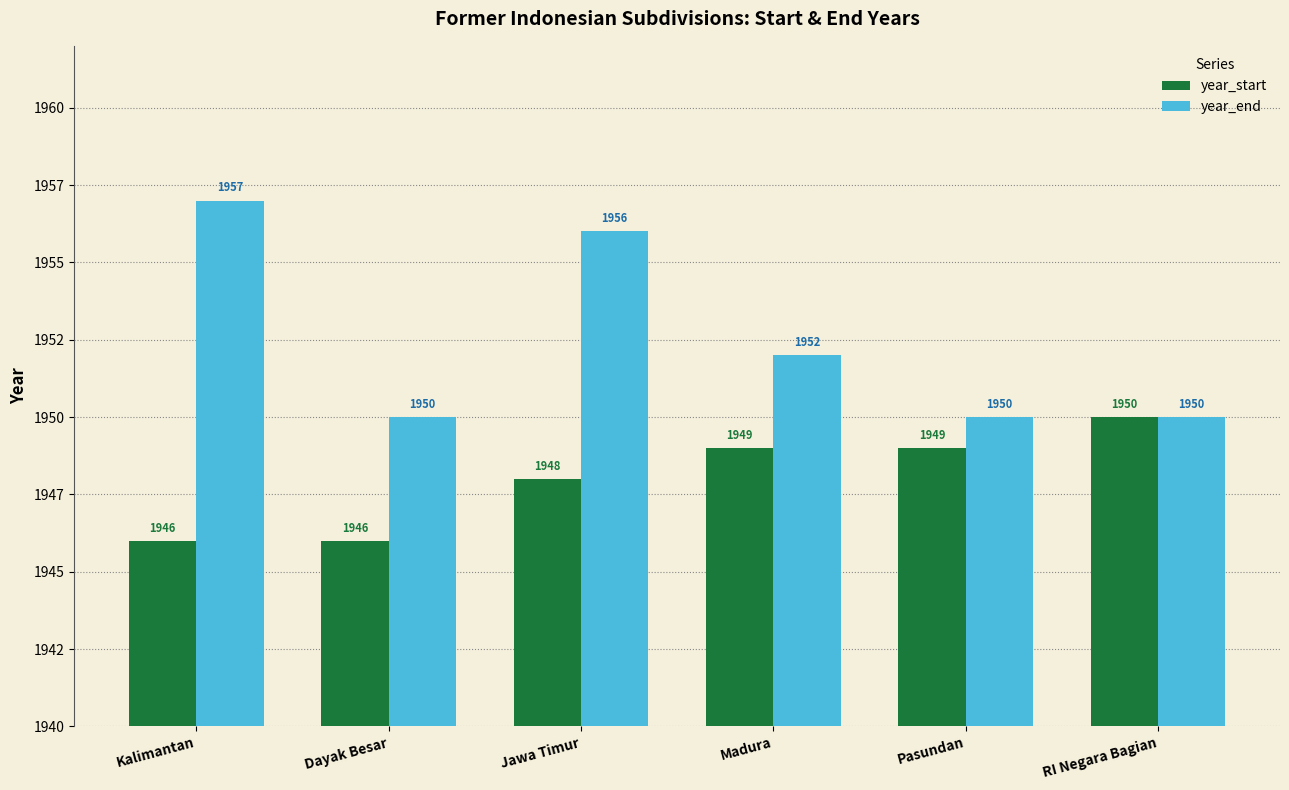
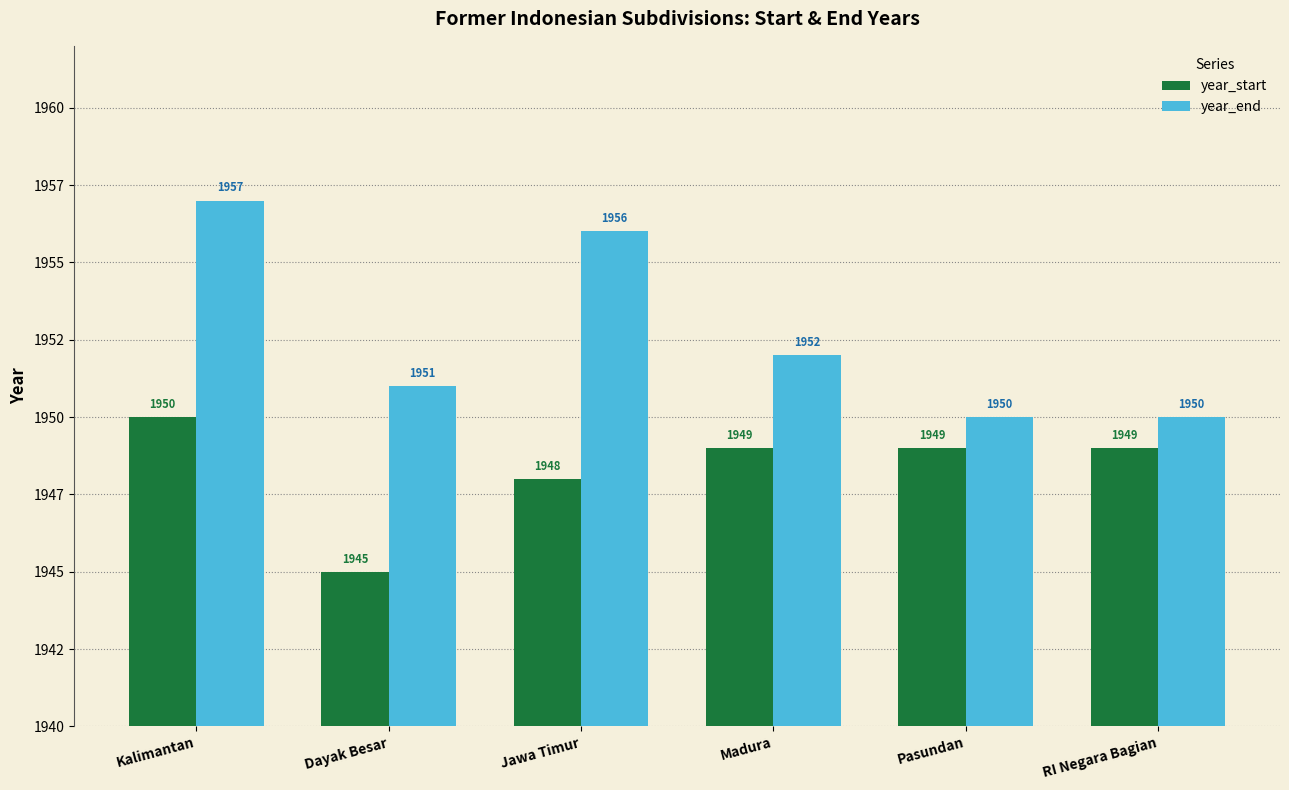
  {
    "year_start": {
-     "Kalimantan": 1946,
-     "Dayak Besar": 1946,
+     "Kalimantan": 1950,
+     "Dayak Besar": 1945,
      "Jawa Timur": 1948,
      "Madura": 1949,
      "Pasundan": 1949,
-     "RI Negara Bagian": 1950
+     "RI Negara Bagian": 1949
    },
    "year_end": {
      "Kalimantan": 1957,
-     "Dayak Besar": 1950,
+     "Dayak Besar": 1951,
      "Jawa Timur": 1956,
      "Madura": 1952,
      "Pasundan": 1950,
      "RI Negara Bagian": 1950
    }
  }
